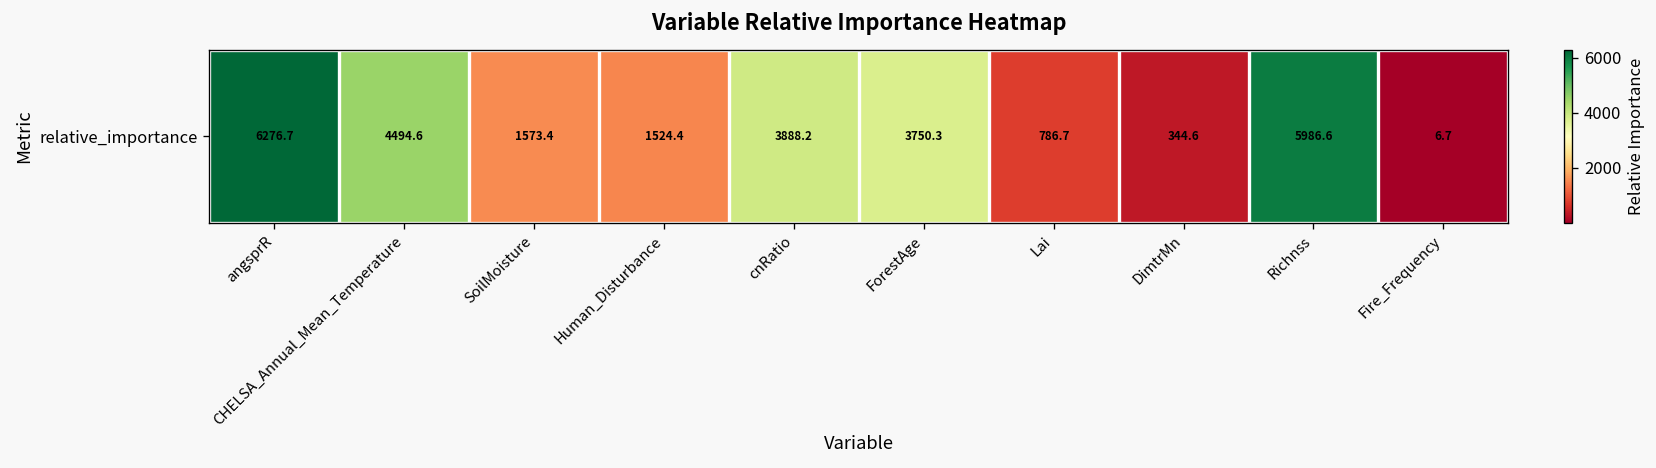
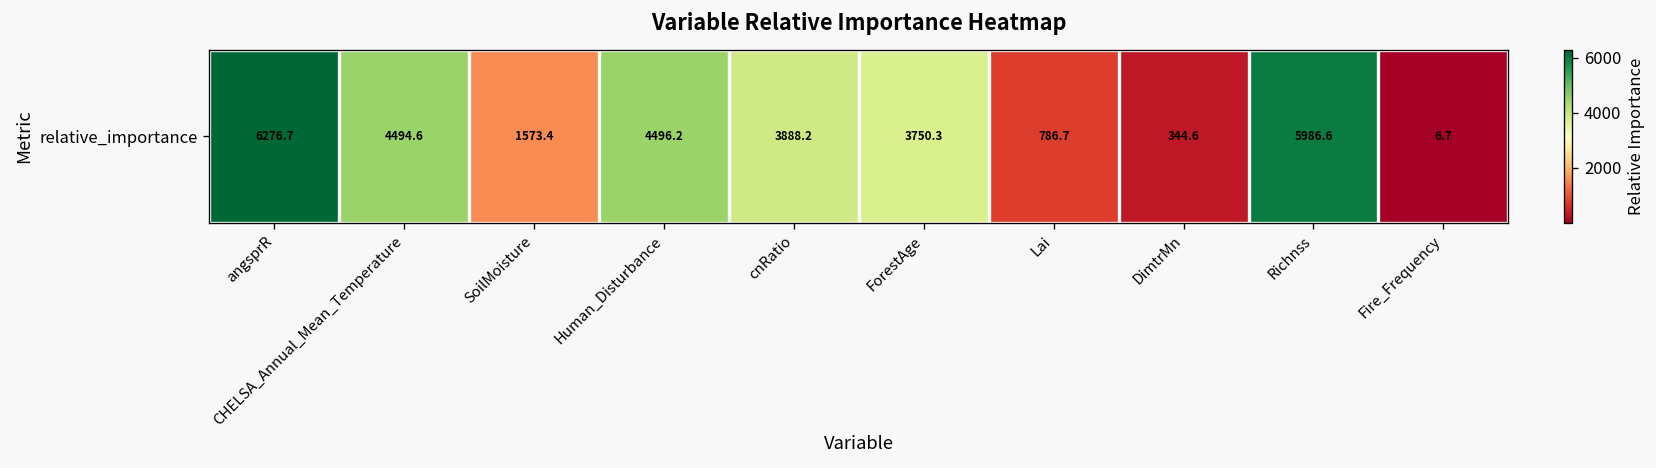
  {
    "relative_importance": {
      "angsprR": 6276.7,
      "CHELSA_Annual_Mean_Temperature": 4494.6,
      "SoilMoisture": 1573.4,
-     "Human_Disturbance": 1524.4,
+     "Human_Disturbance": 4496.2,
      "cnRatio": 3888.2,
      "ForestAge": 3750.3,
      "Lai": 786.7,
      "DimtrMn": 344.6,
      "Richnss": 5986.6,
      "Fire_Frequency": 6.7
    }
  }
